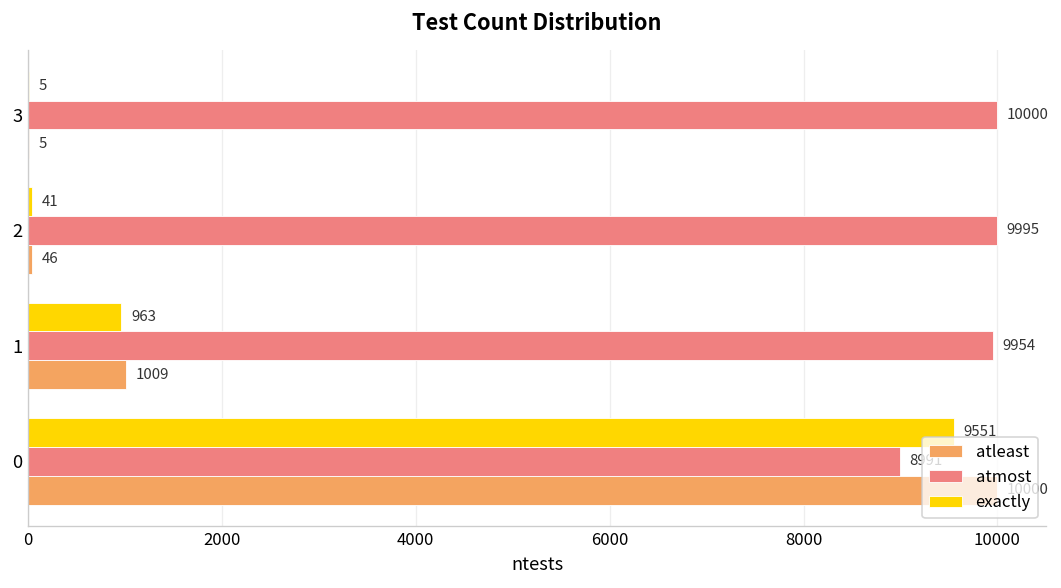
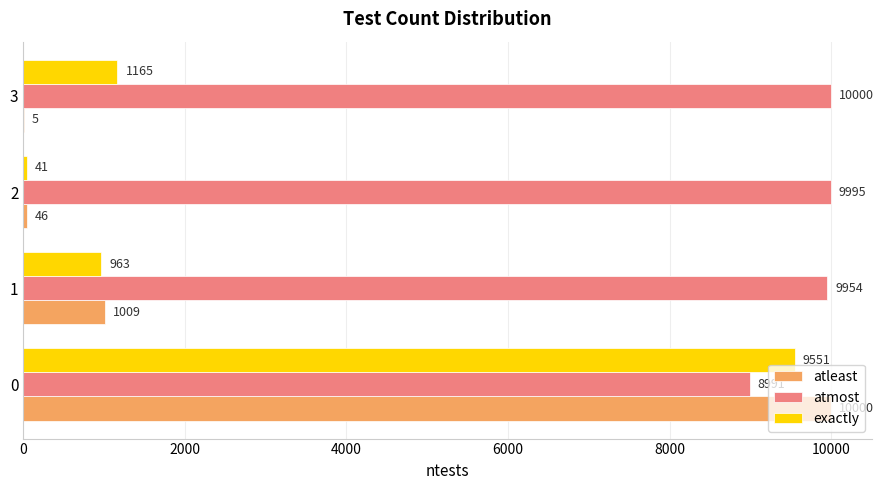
  {
    "exactly": {
-     "3": 5,
+     "3": 1165,
      "2": 41,
      "1": 963
    }
  }
